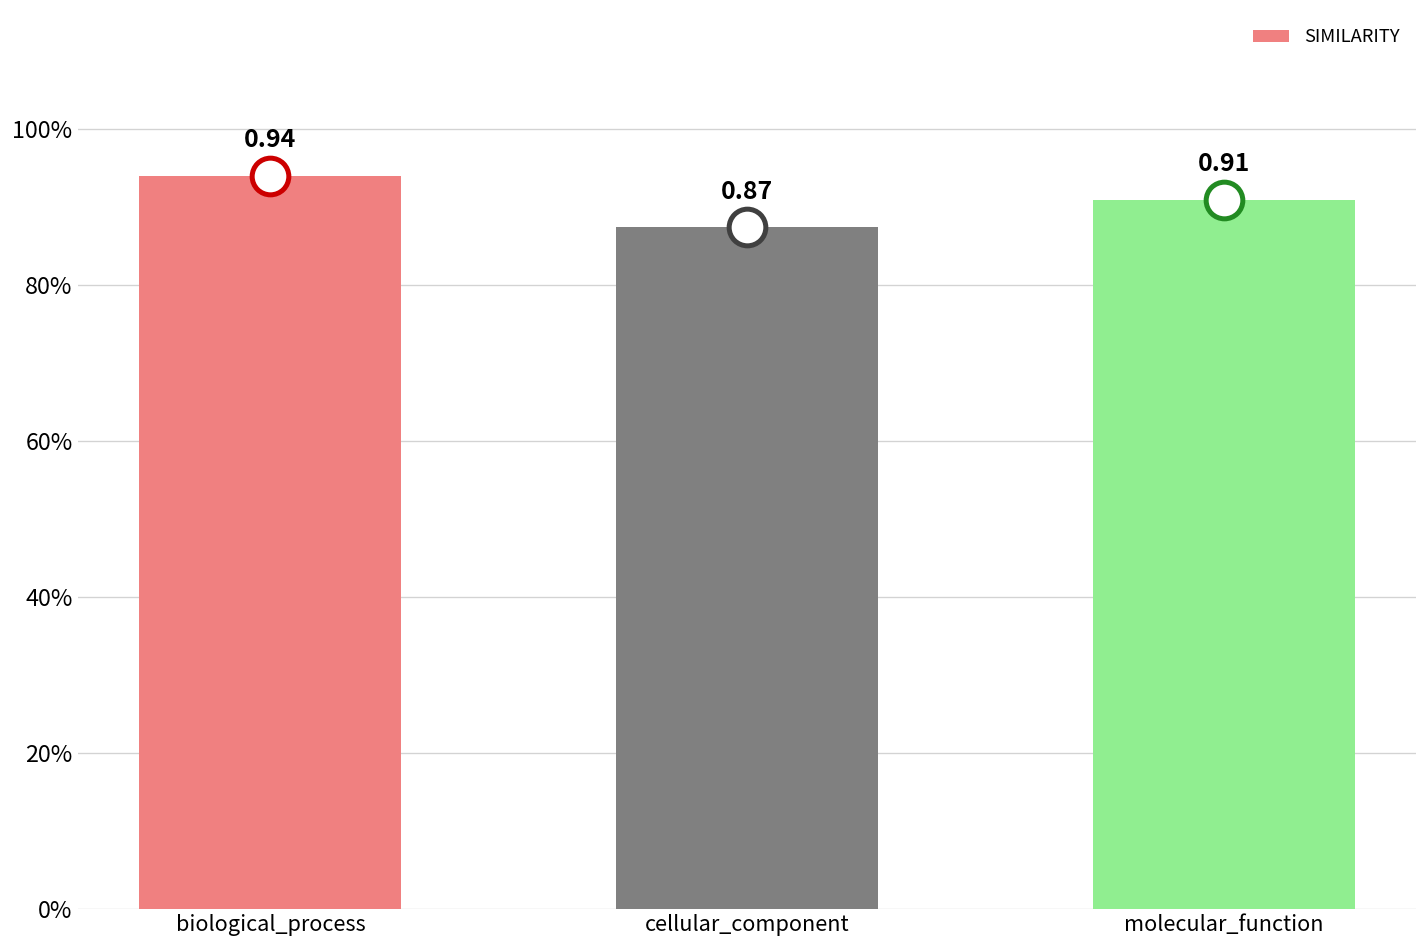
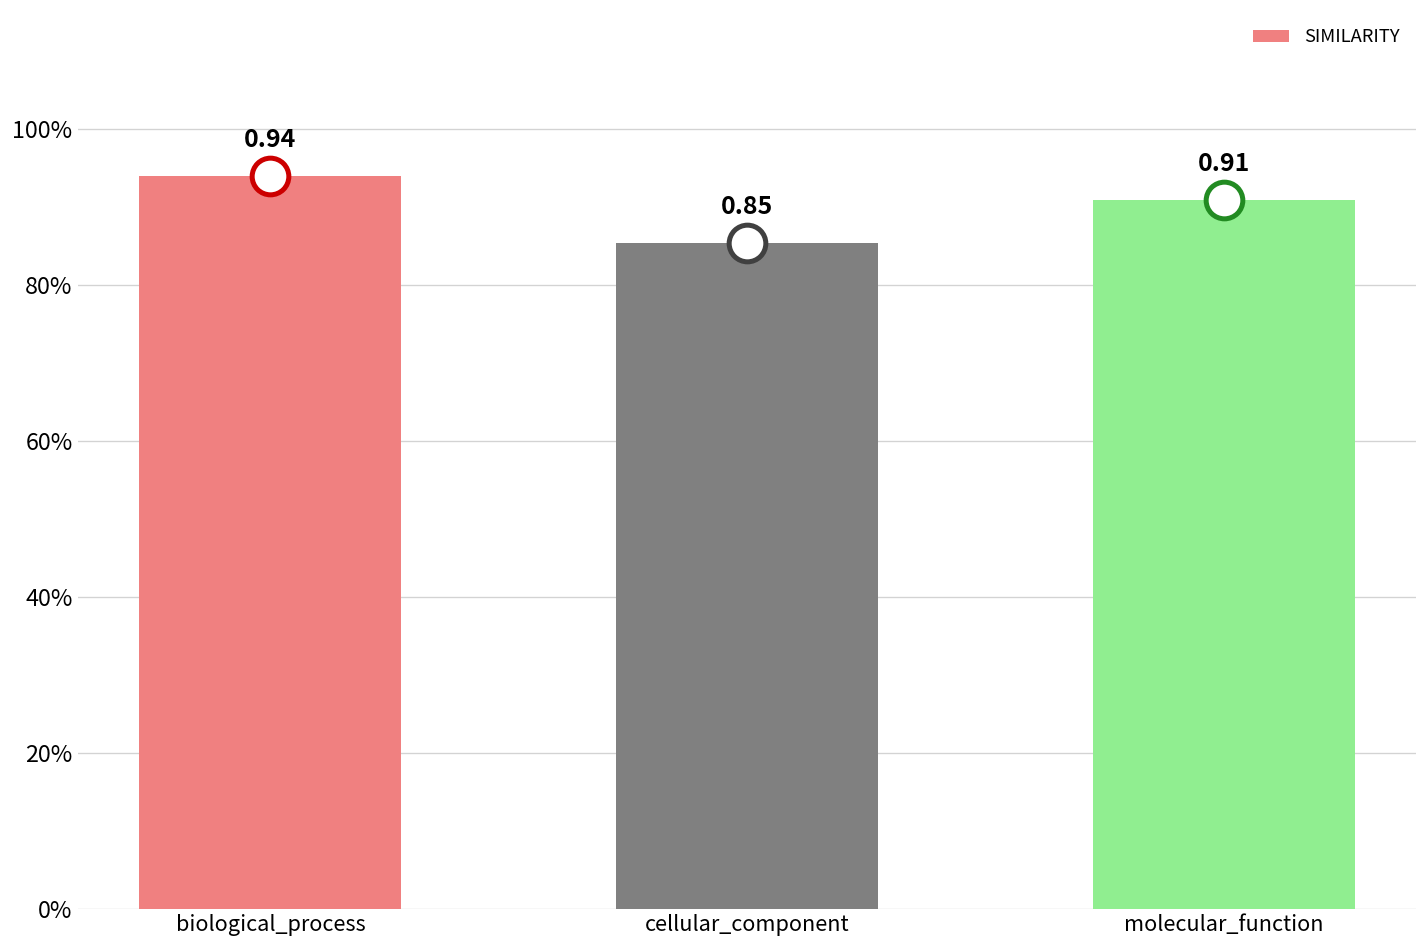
  {
    "SIMILARITY": {
      "biological_process": 0.94,
-     "cellular_component": 0.87,
+     "cellular_component": 0.85,
      "molecular_function": 0.91
    }
  }
